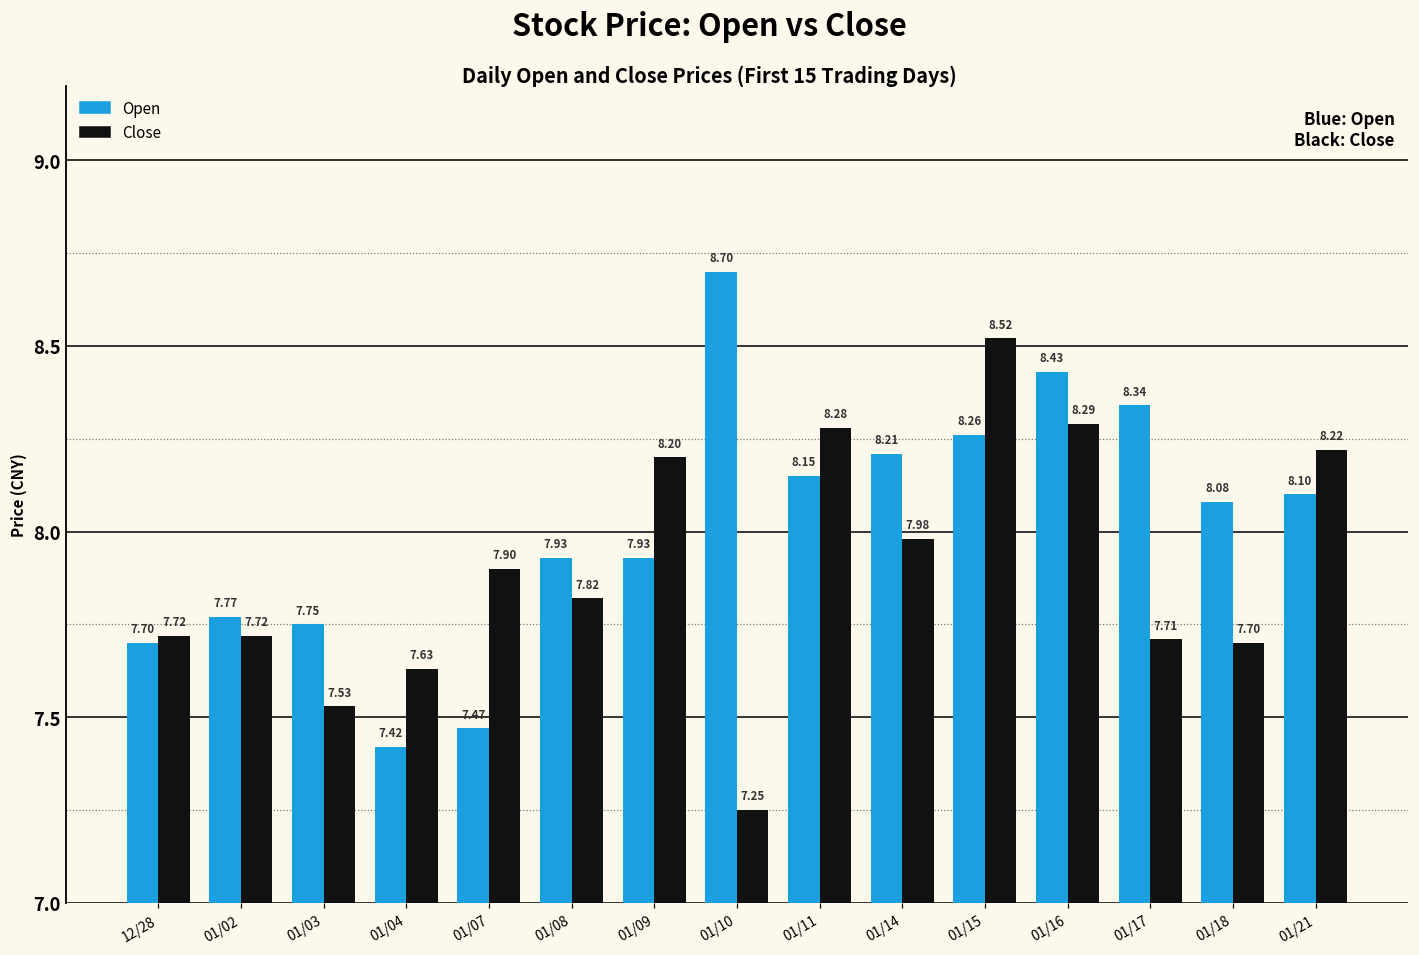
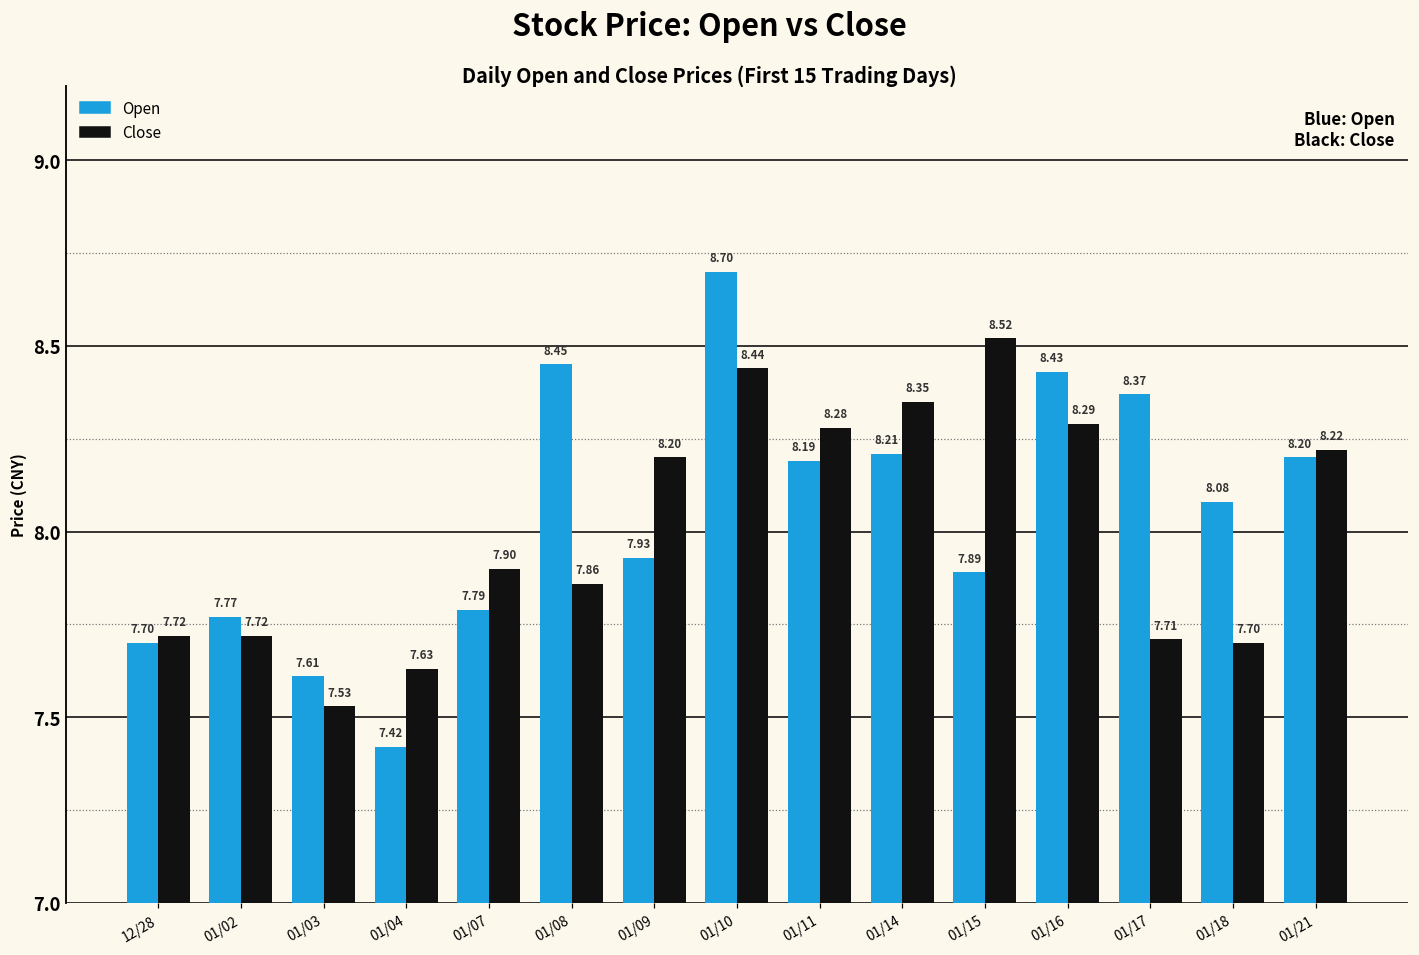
  {
    "Open": {
      "12/28": 7.70,
      "01/02": 7.77,
-     "01/03": 7.75,
+     "01/03": 7.61,
      "01/04": 7.42,
-     "01/07": 7.47,
-     "01/08": 7.93,
+     "01/07": 7.79,
+     "01/08": 8.45,
      "01/09": 7.93,
      "01/10": 8.70,
-     "01/11": 8.15,
+     "01/11": 8.19,
      "01/14": 8.21,
-     "01/15": 8.26,
+     "01/15": 7.89,
      "01/16": 8.43,
-     "01/17": 8.34,
+     "01/17": 8.37,
      "01/18": 8.08,
-     "01/21": 8.10
+     "01/21": 8.20
    },
    "Close": {
      "12/28": 7.72,
      "01/02": 7.72,
      "01/03": 7.53,
      "01/04": 7.63,
      "01/07": 7.90,
-     "01/08": 7.82,
+     "01/08": 7.86,
      "01/09": 8.20,
-     "01/10": 7.25,
+     "01/10": 8.44,
      "01/11": 8.28,
-     "01/14": 7.98,
+     "01/14": 8.35,
      "01/15": 8.52,
      "01/16": 8.29,
      "01/17": 7.71,
      "01/18": 7.70,
      "01/21": 8.22
    }
  }
